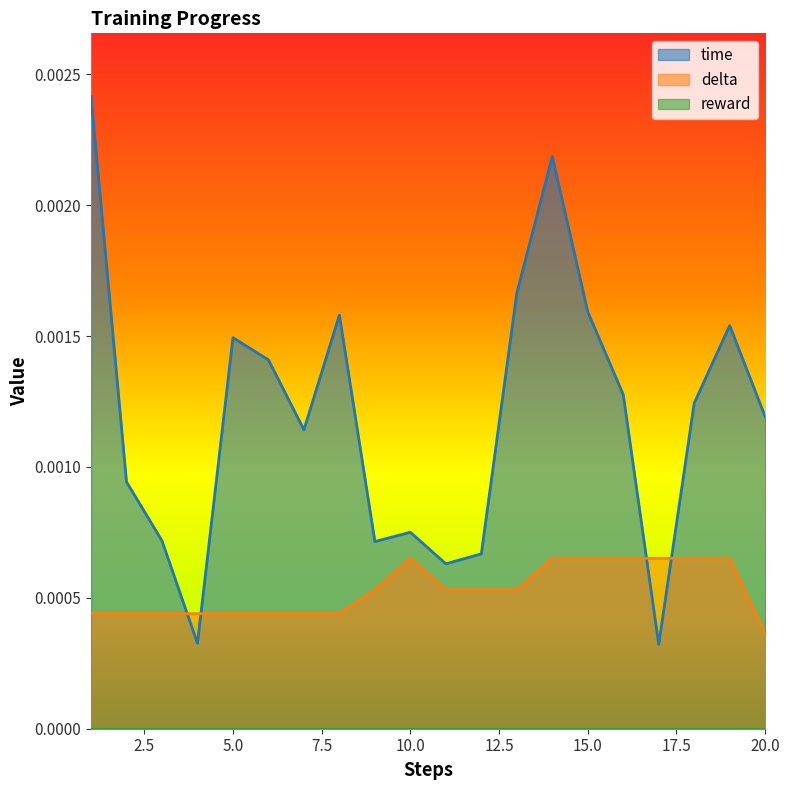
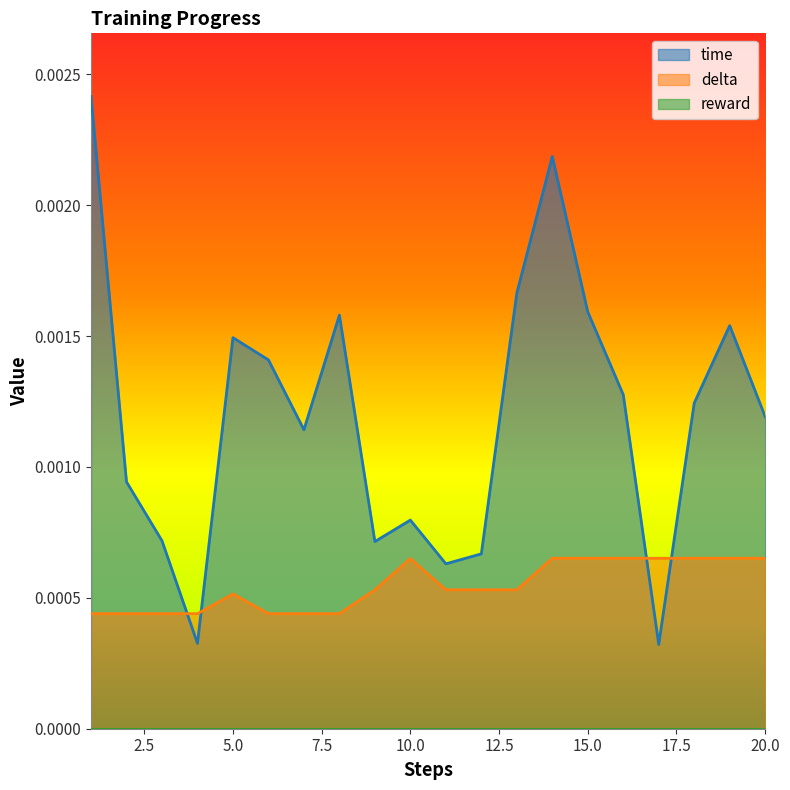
  {
    "time": {
      "5.0": 0.00149,
-     "10.0": 0.00075,
+     "10.0": 0.00080,
      "15.0": 0.00159,
      "20.0": 0.00119
    },
    "delta": {
-     "5.0": 0.00044,
+     "5.0": 0.00051,
      "10.0": 0.00065,
      "15.0": 0.00065,
-     "20.0": 0.00036
+     "20.0": 0.00065
    },
    "reward": {
      "5.0": 0.00000,
      "10.0": 0.00000,
      "15.0": 0.00000,
      "20.0": 0.00000
    }
  }
